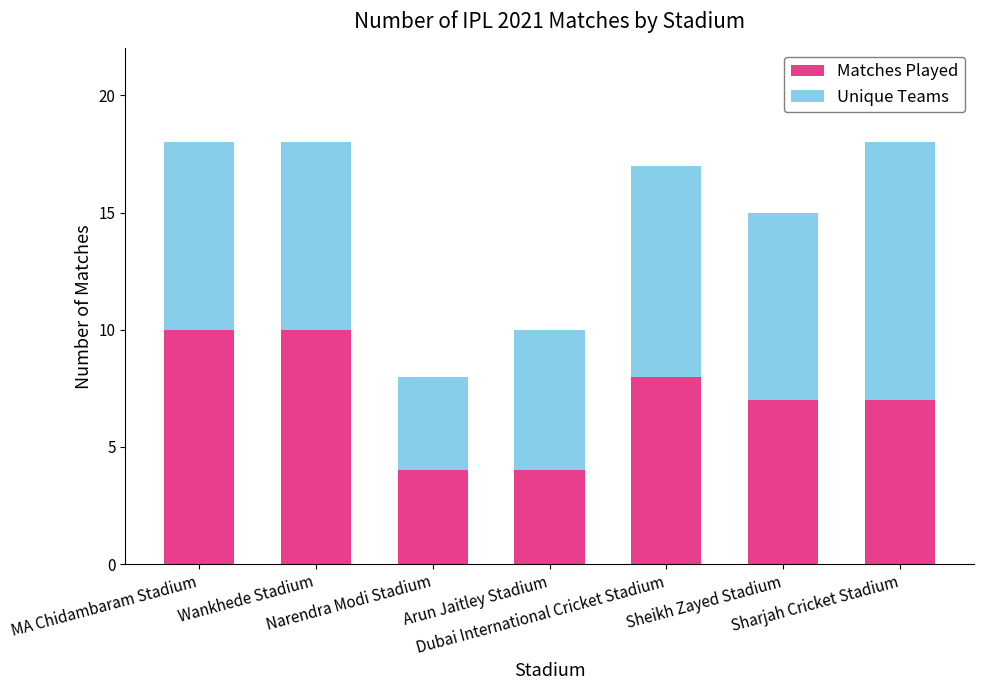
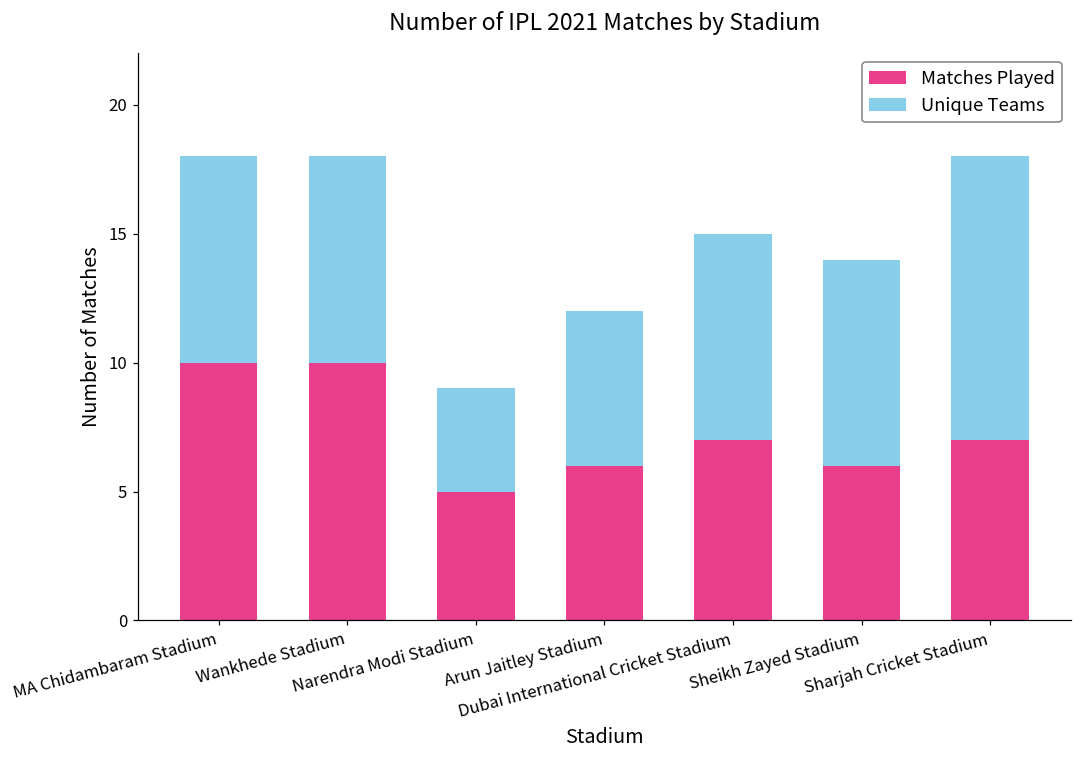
  {
    "Matches Played": {
      "MA Chidambaram Stadium": 10,
      "Wankhede Stadium": 10,
-     "Narendra Modi Stadium": 4,
-     "Arun Jaitley Stadium": 4,
-     "Dubai International Cricket Stadium": 8,
-     "Sheikh Zayed Stadium": 7,
+     "Narendra Modi Stadium": 5,
+     "Arun Jaitley Stadium": 6,
+     "Dubai International Cricket Stadium": 7,
+     "Sheikh Zayed Stadium": 6,
      "Sharjah Cricket Stadium": 7
    },
    "Unique Teams": {
      "MA Chidambaram Stadium": 8,
      "Wankhede Stadium": 8,
      "Narendra Modi Stadium": 4,
      "Arun Jaitley Stadium": 6,
-     "Dubai International Cricket Stadium": 9,
+     "Dubai International Cricket Stadium": 8,
      "Sheikh Zayed Stadium": 8,
      "Sharjah Cricket Stadium": 11
    }
  }
